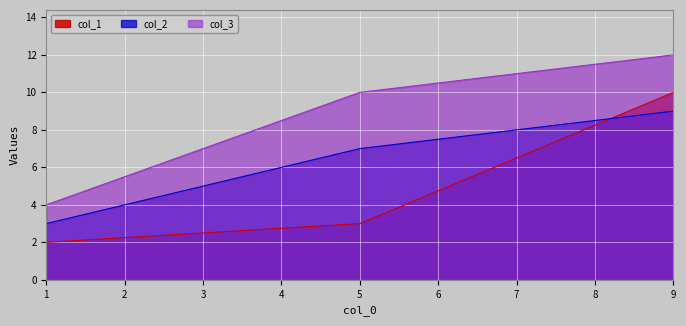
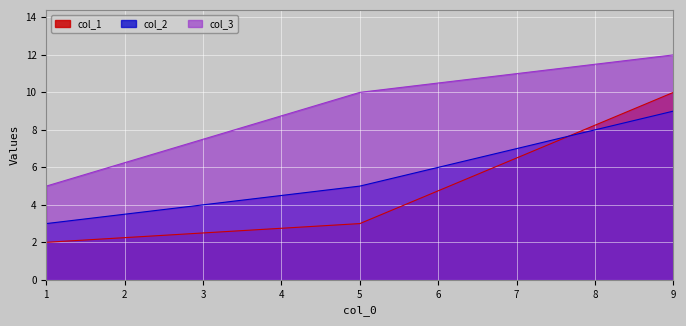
  {
    "col_1": {
      "1": 2,
      "5": 3,
      "9": 10
    },
    "col_2": {
      "1": 3,
-     "5": 7,
+     "5": 5,
      "9": 9
    },
    "col_3": {
-     "1": 4,
+     "1": 5,
      "5": 10,
      "9": 12
    }
  }
